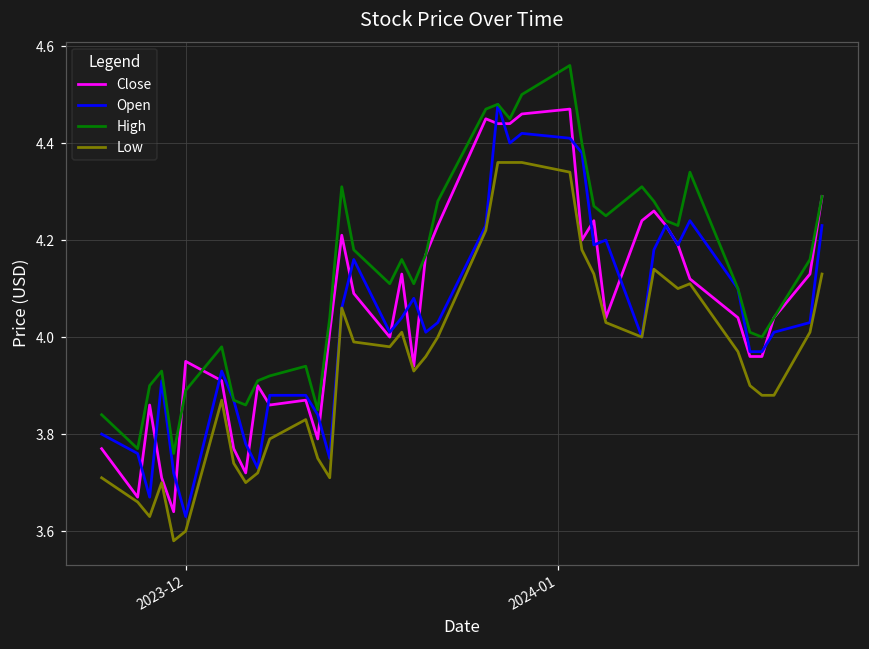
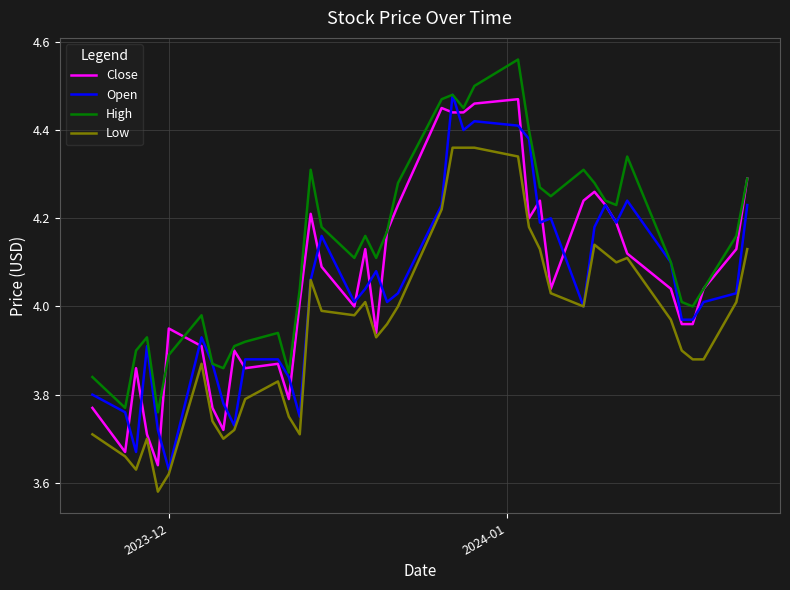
  {
    "Close": {
      "2023-12": 3.95
    },
    "Open": {
      "2023-12": 3.63
    },
    "High": {
      "2023-12": 3.89
    },
    "Low": {
-     "2023-12": 3.60
+     "2023-12": 3.62
    }
  }
